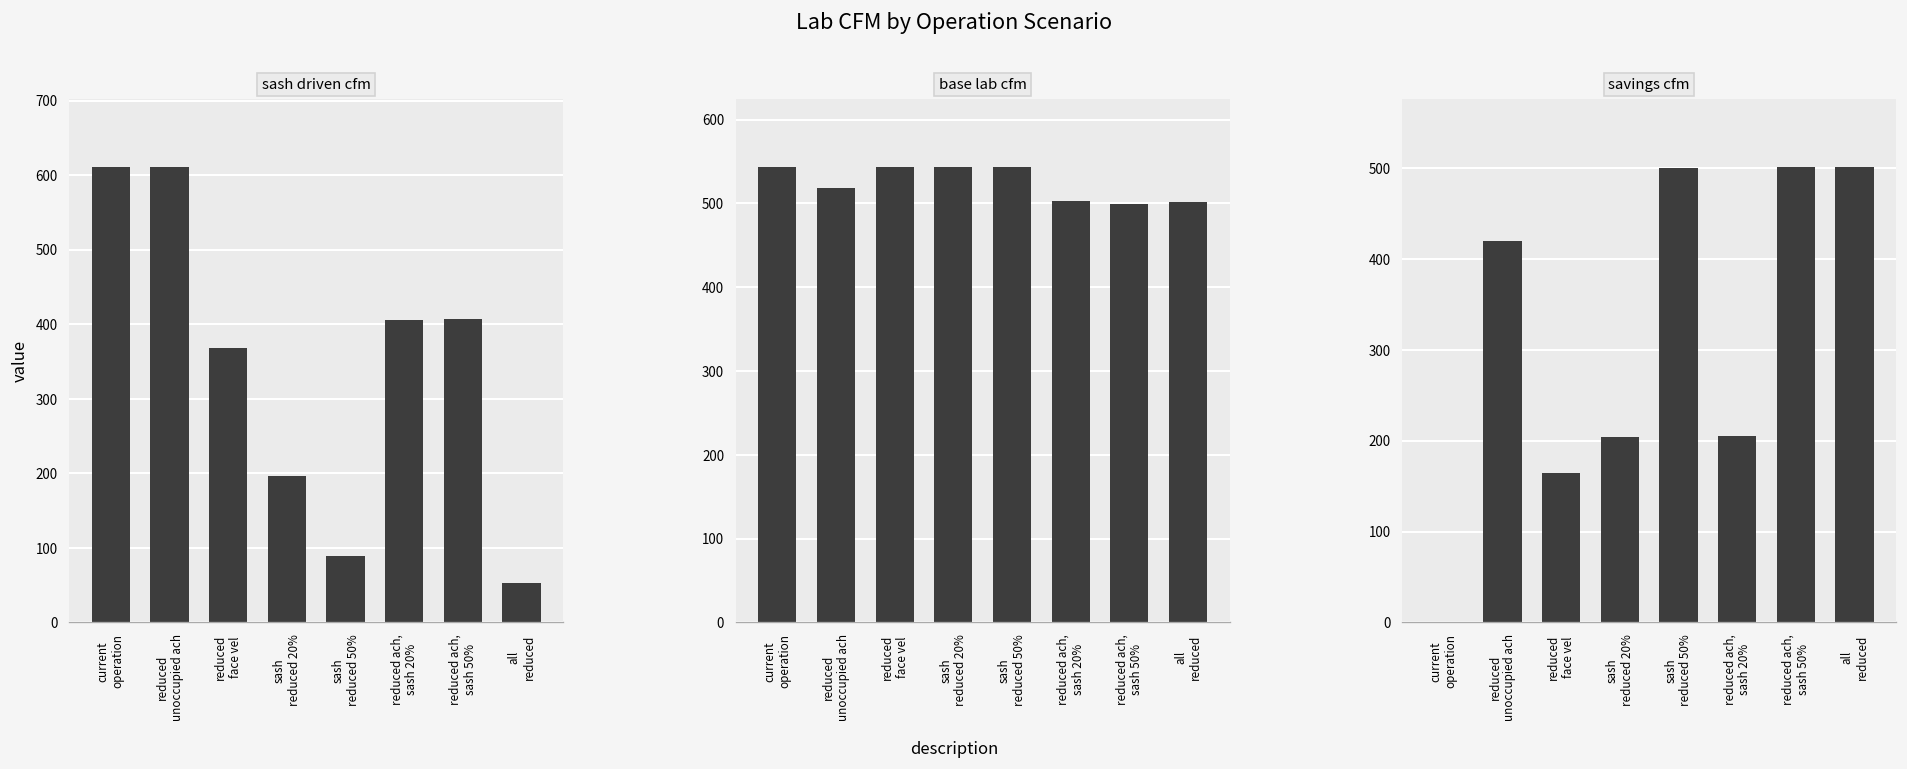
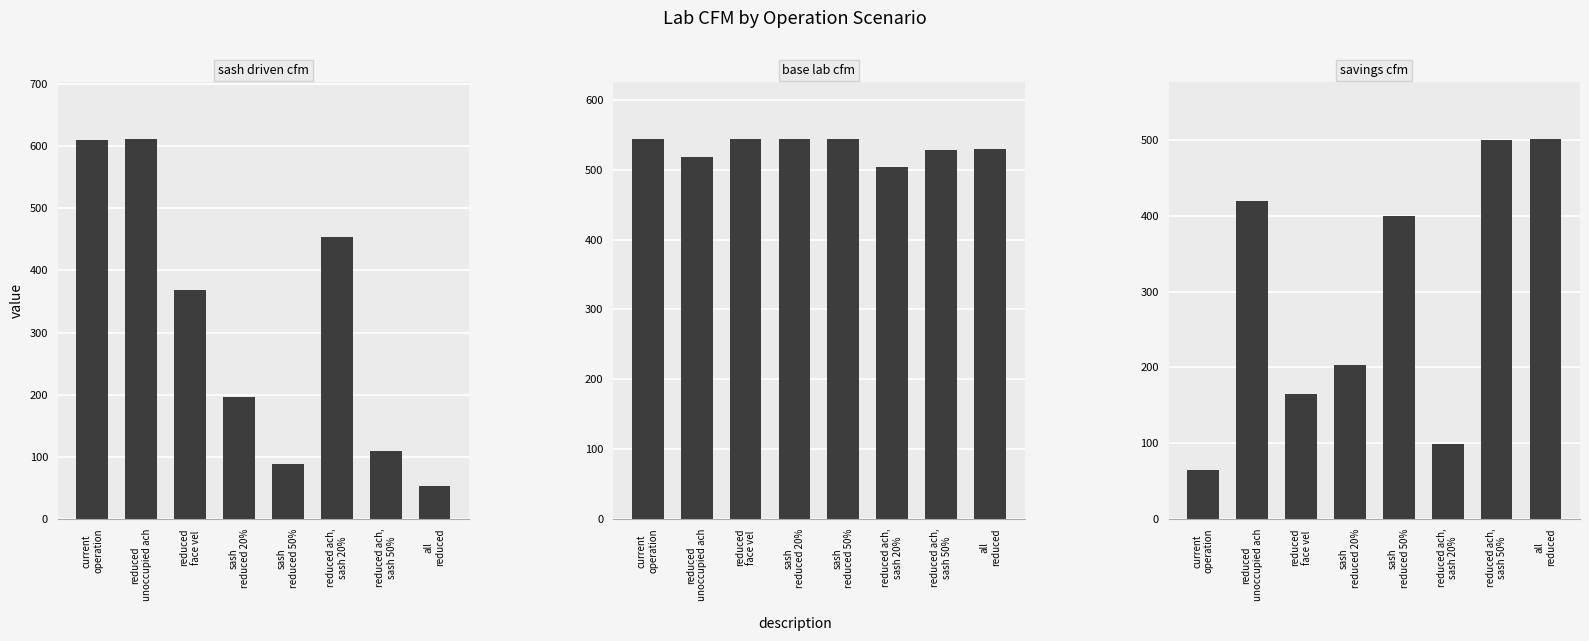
  {
    "sash driven cfm": {
      "current operation": 610,
      "reduced unoccupied ach": 610,
      "reduced face vel": 370,
      "sash reduced 20%": 200,
      "sash reduced 50%": 90,
-     "reduced ach, sash 20%": 410,
-     "reduced ach, sash 50%": 410,
+     "reduced ach, sash 20%": 450,
+     "reduced ach, sash 50%": 110,
      "all reduced": 50
    },
    "base lab cfm": {
      "current operation": 540,
      "reduced unoccupied ach": 520,
      "reduced face vel": 540,
      "sash reduced 20%": 540,
      "sash reduced 50%": 540,
      "reduced ach, sash 20%": 500,
-     "reduced ach, sash 50%": 500,
-     "all reduced": 500
+     "reduced ach, sash 50%": 530,
+     "all reduced": 530
    },
    "savings cfm": {
-     "current operation": 0,
+     "current operation": 60,
      "reduced unoccupied ach": 420,
      "reduced face vel": 170,
      "sash reduced 20%": 200,
-     "sash reduced 50%": 500,
-     "reduced ach, sash 20%": 200,
+     "sash reduced 50%": 400,
+     "reduced ach, sash 20%": 100,
      "reduced ach, sash 50%": 500,
      "all reduced": 500
    }
  }
